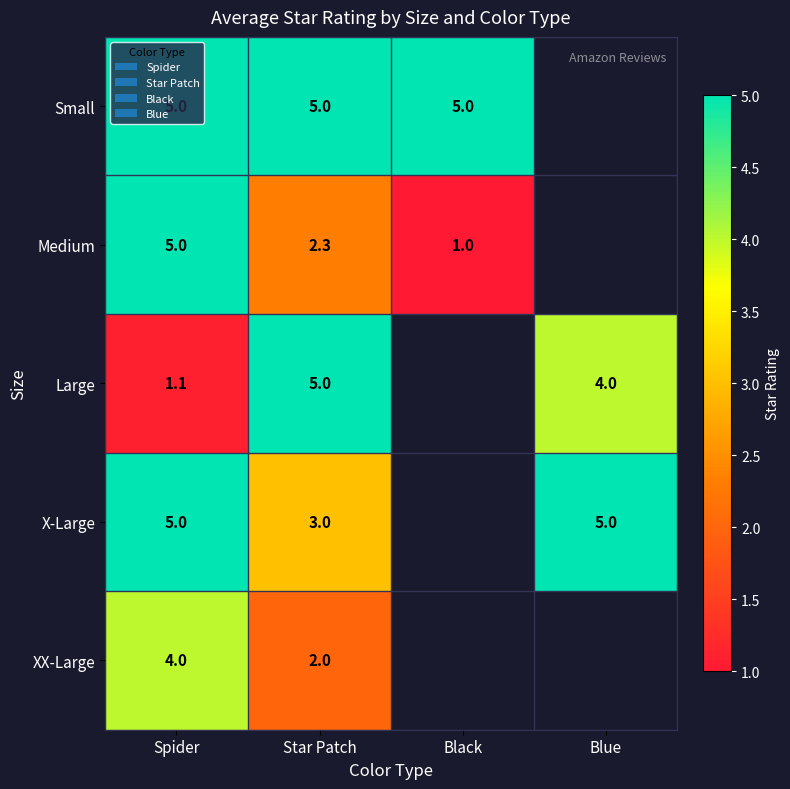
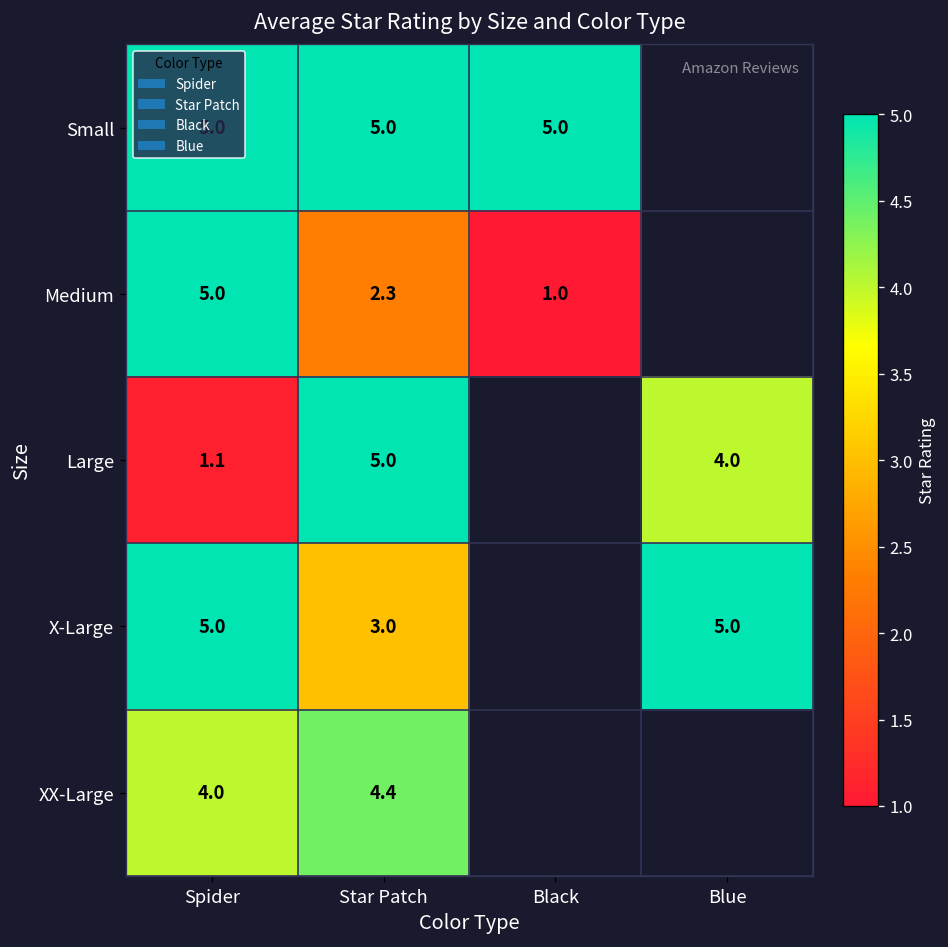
  {
    "Small": {
      "Star Patch": 5.0,
      "Black": 5.0
    },
    "Medium": {
      "Spider": 5.0,
      "Star Patch": 2.3,
      "Black": 1.0
    },
    "Large": {
      "Spider": 1.1,
      "Star Patch": 5.0,
      "Blue": 4.0
    },
    "X-Large": {
      "Spider": 5.0,
      "Star Patch": 3.0,
      "Blue": 5.0
    },
    "XX-Large": {
      "Spider": 4.0,
-     "Star Patch": 2.0
+     "Star Patch": 4.4
    }
  }
